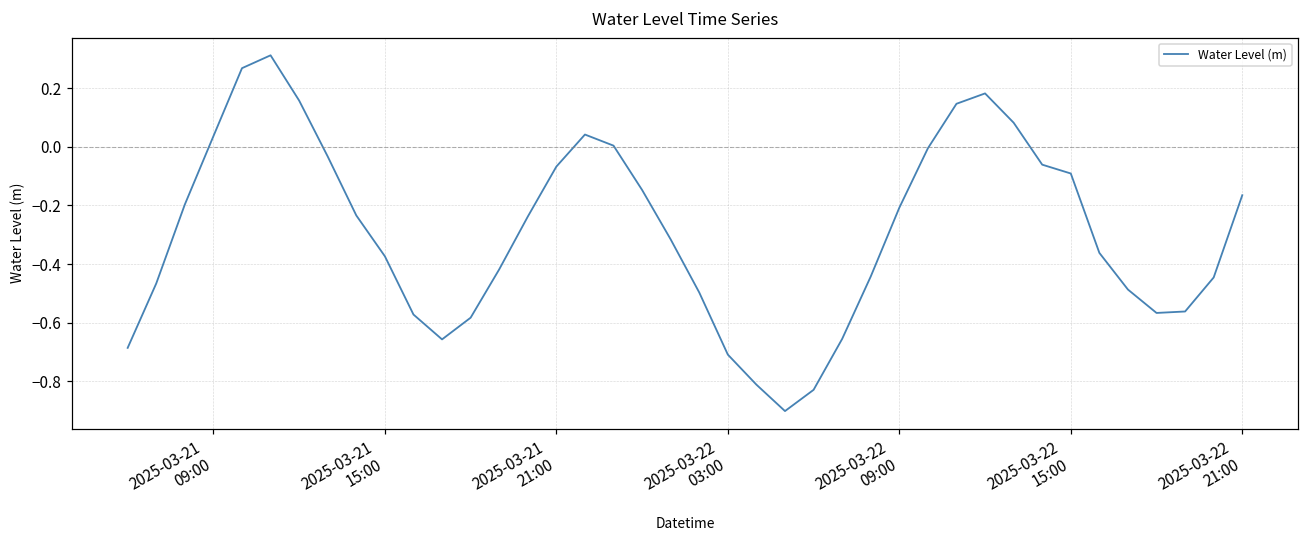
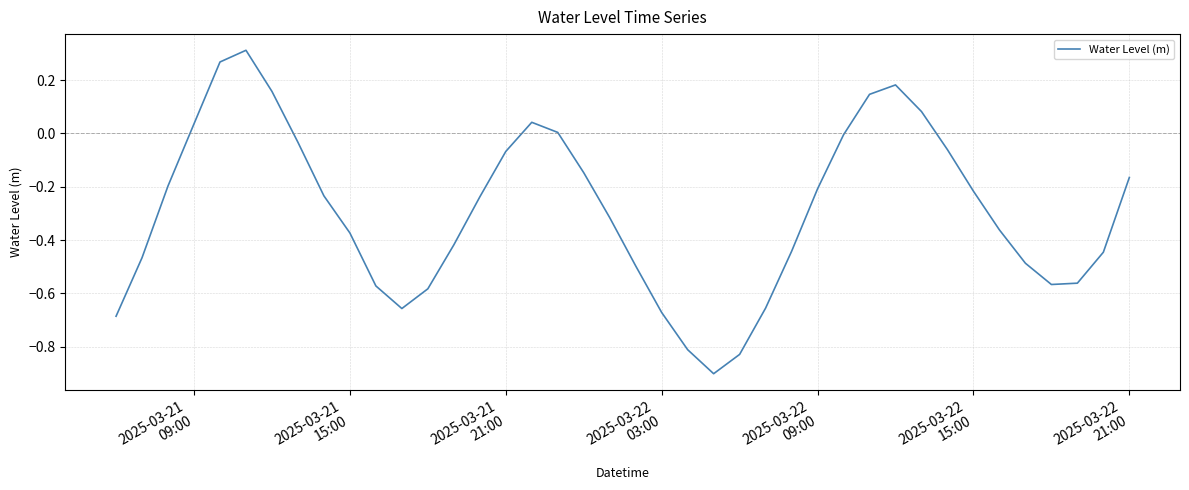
  {
    "2025-03-21 09:00": 0.04,
    "2025-03-21 15:00": -0.37,
    "2025-03-21 21:00": -0.07,
-   "2025-03-22 03:00": -0.71,
+   "2025-03-22 03:00": -0.67,
    "2025-03-22 09:00": -0.21,
-   "2025-03-22 15:00": -0.09,
+   "2025-03-22 15:00": -0.22,
    "2025-03-22 21:00": -0.17
  }
